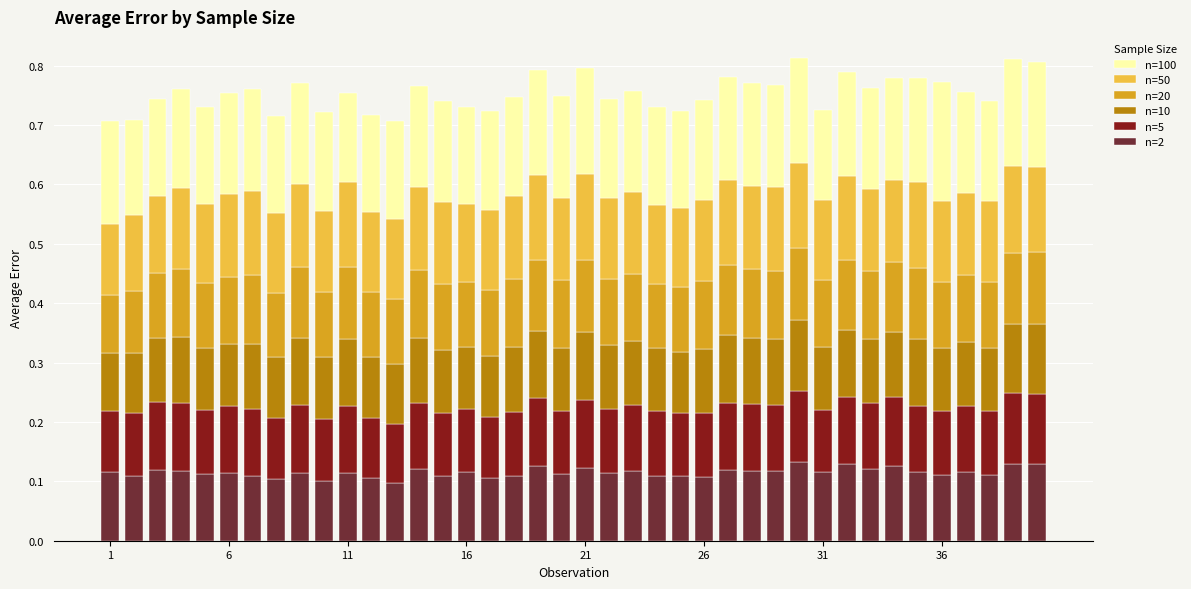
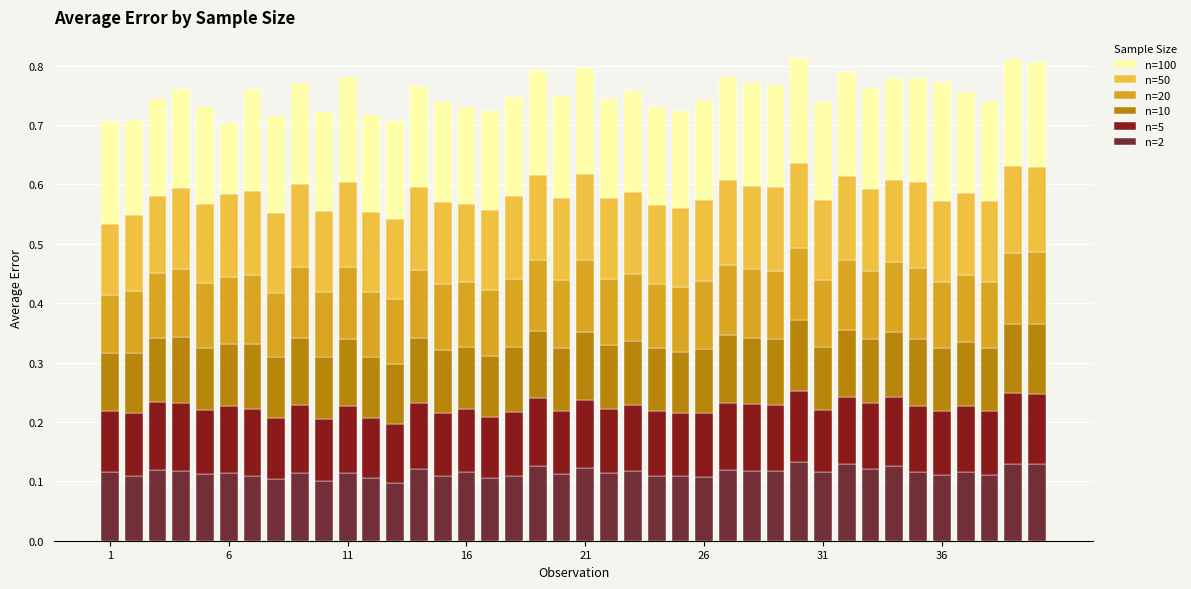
  {
    "n=100": {
      "1": 0.17,
-     "6": 0.17,
-     "11": 0.15,
+     "6": 0.12,
+     "11": 0.18,
      "16": 0.16,
      "21": 0.18,
      "26": 0.17,
-     "31": 0.15,
+     "31": 0.17,
      "36": 0.20
    }
  }
